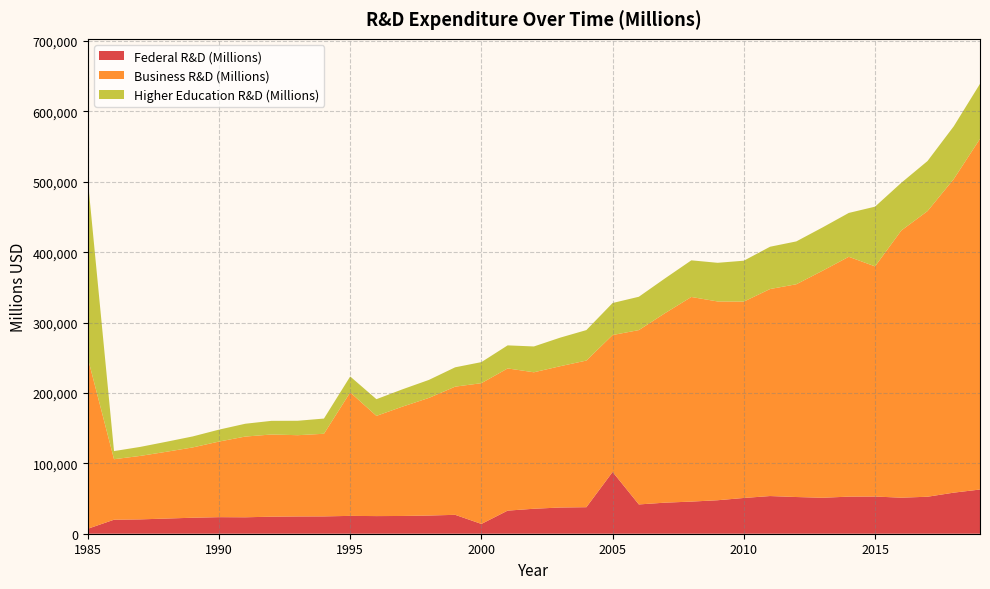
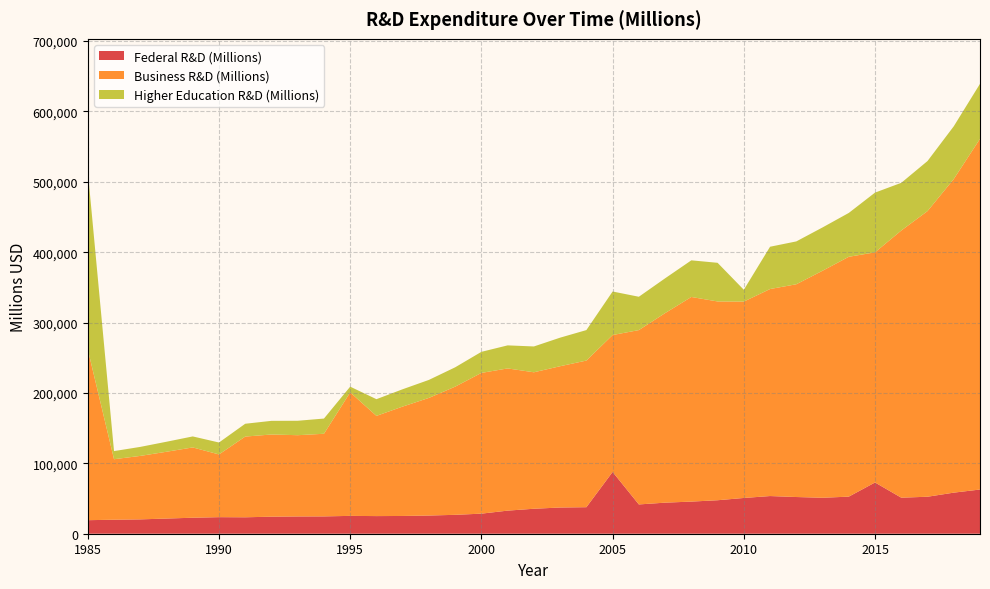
  {
    "Federal R&D (Millions)": {
-     "1985": "10,000",
+     "1985": "20,000",
      "1990": "20,000",
      "1995": "30,000",
-     "2000": "10,000",
+     "2000": "30,000",
      "2005": "90,000",
      "2010": "50,000",
-     "2015": "50,000"
+     "2015": "70,000"
    },
    "Business R&D (Millions)": {
      "1985": "240,000",
-     "1990": "110,000",
+     "1990": "90,000",
      "1995": "180,000",
      "2000": "200,000",
      "2005": "190,000",
      "2010": "280,000",
      "2015": "330,000"
    },
    "Higher Education R&D (Millions)": {
      "1985": "250,000",
      "1990": "20,000",
-     "1995": "20,000",
+     "1995": "10,000",
      "2000": "30,000",
-     "2005": "50,000",
-     "2010": "60,000",
+     "2005": "60,000",
+     "2010": "20,000",
      "2015": "80,000"
    }
  }
